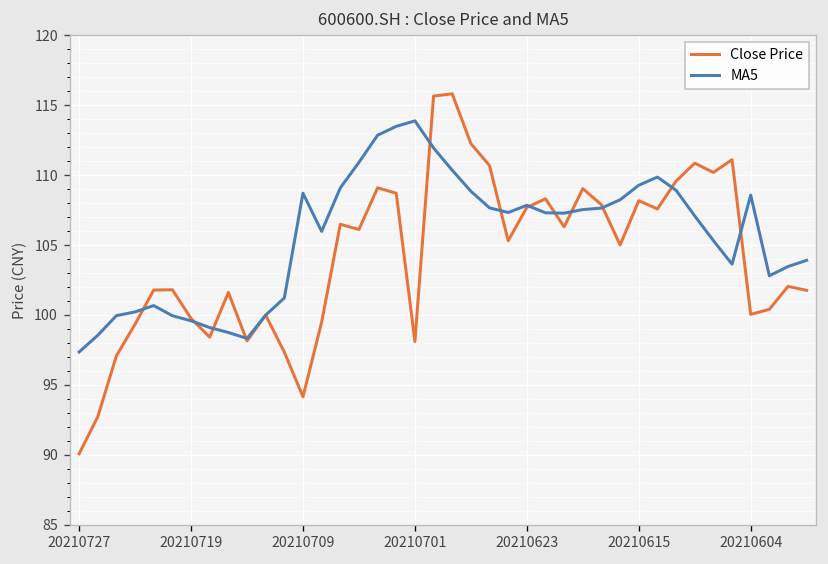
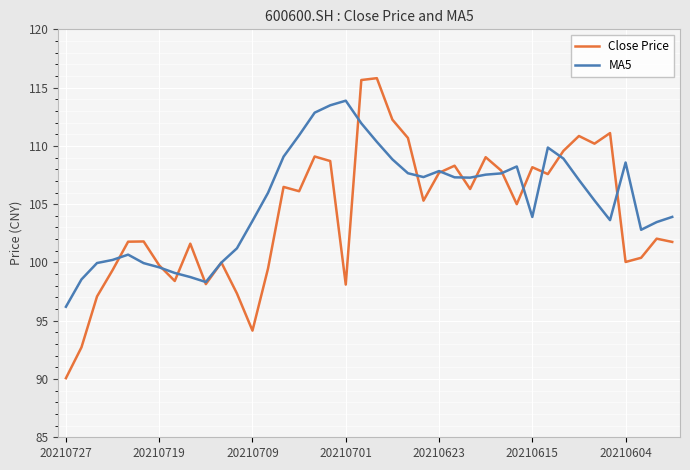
  {
    "Close Price": {
      "20210727": 90.1,
      "20210709": 94.2,
      "20210701": 98.1,
      "20210615": 108.2,
      "20210604": 100.0
    },
    "MA5": {
-     "20210727": 97.4,
-     "20210709": 108.7,
+     "20210727": 96.2,
+     "20210709": 103.6,
      "20210701": 113.9,
-     "20210615": 109.3,
+     "20210615": 103.9,
      "20210604": 108.6
    }
  }
